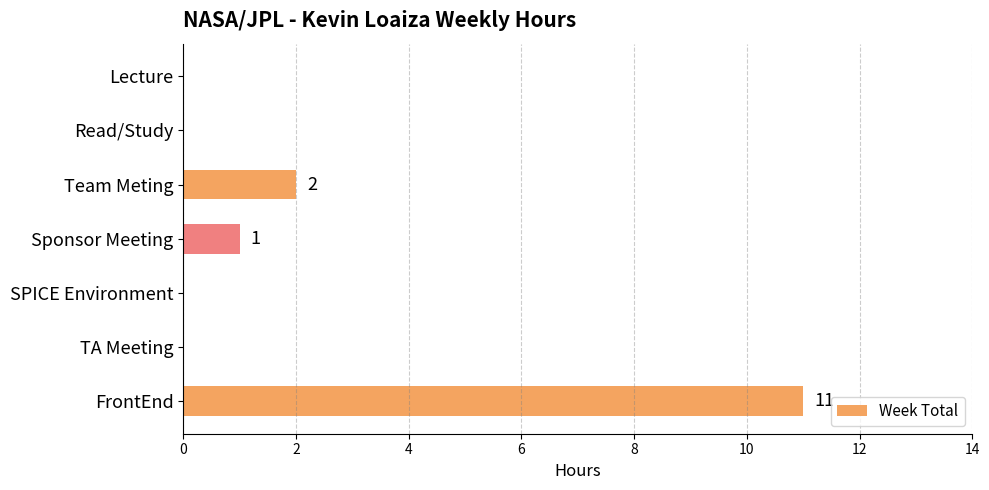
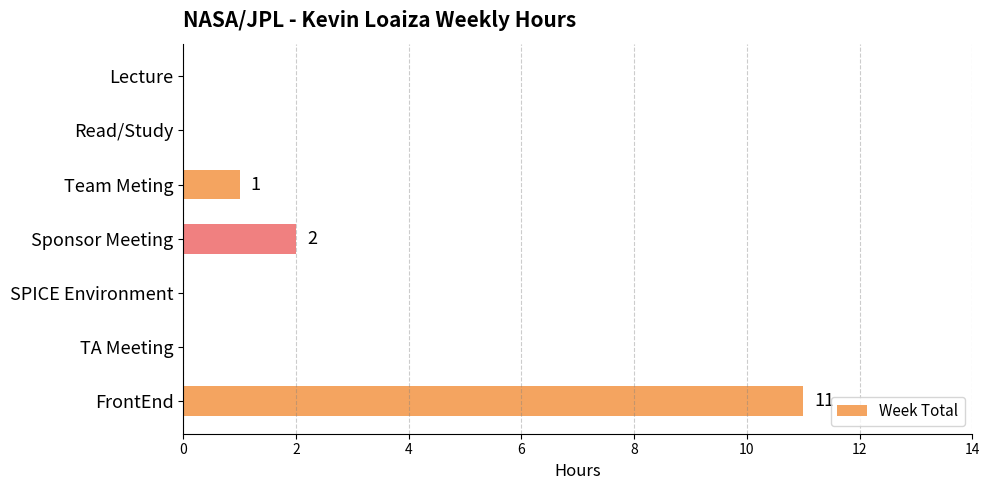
  {
-   "Team Meting": 2,
-   "Sponsor Meeting": 1
+   "Team Meting": 1,
+   "Sponsor Meeting": 2
  }
